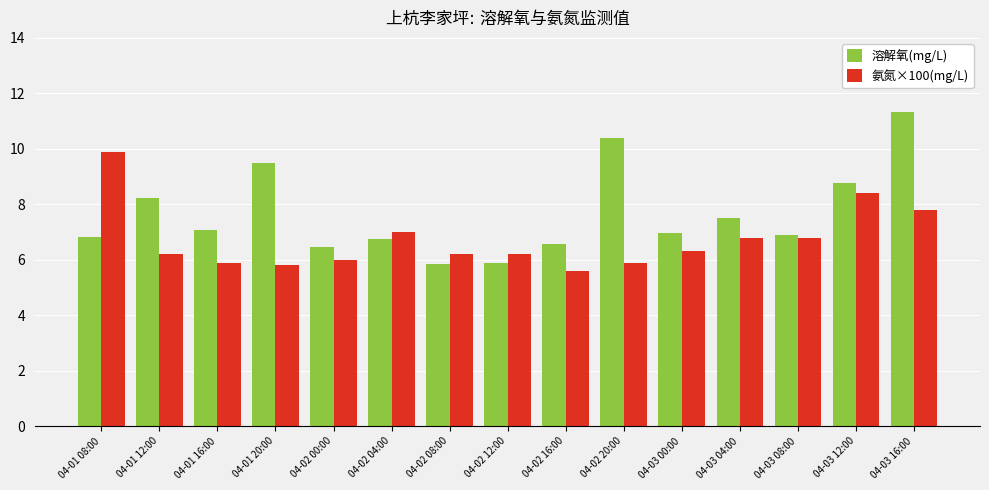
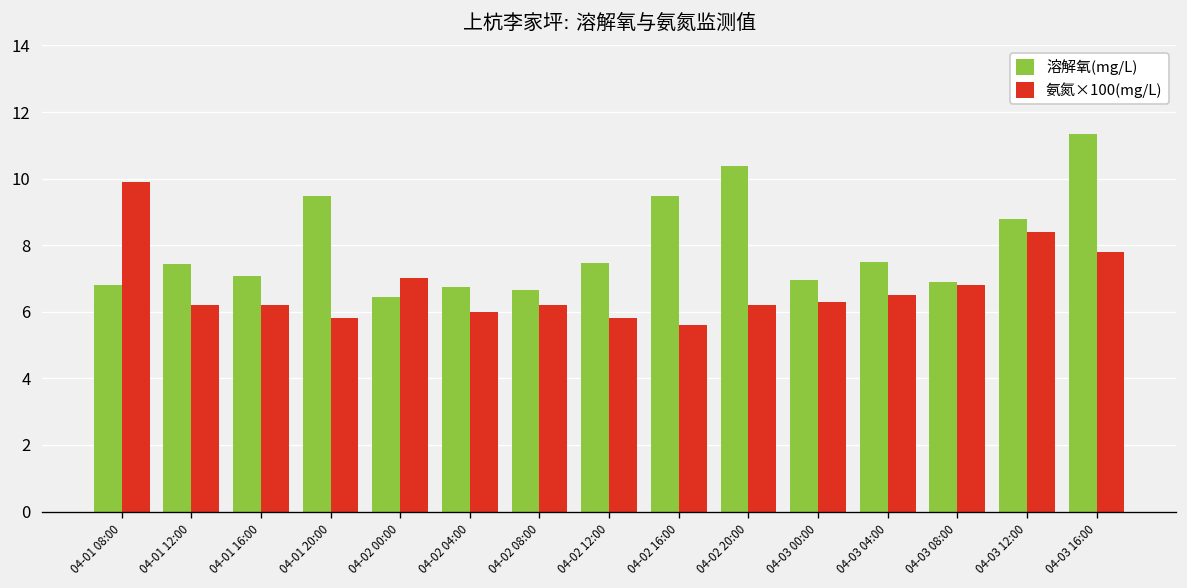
  {
    "溶解氧(mg/L)": {
      "04-01 08:00": 6.8,
-     "04-01 12:00": 8.2,
+     "04-01 12:00": 7.4,
      "04-01 16:00": 7.1,
      "04-01 20:00": 9.5,
      "04-02 00:00": 6.5,
      "04-02 04:00": 6.7,
-     "04-02 08:00": 5.9,
-     "04-02 12:00": 5.9,
-     "04-02 16:00": 6.6,
+     "04-02 08:00": 6.7,
+     "04-02 12:00": 7.5,
+     "04-02 16:00": 9.5,
      "04-02 20:00": 10.4,
      "04-03 00:00": 7.0,
      "04-03 04:00": 7.5,
      "04-03 08:00": 6.9,
      "04-03 12:00": 8.8,
      "04-03 16:00": 11.3
    },
    "氨氮×100(mg/L)": {
      "04-01 08:00": 9.9,
      "04-01 12:00": 6.2,
-     "04-01 16:00": 5.9,
+     "04-01 16:00": 6.2,
      "04-01 20:00": 5.8,
-     "04-02 00:00": 6.0,
-     "04-02 04:00": 7.0,
+     "04-02 00:00": 7.0,
+     "04-02 04:00": 6.0,
      "04-02 08:00": 6.2,
-     "04-02 12:00": 6.2,
+     "04-02 12:00": 5.8,
      "04-02 16:00": 5.6,
-     "04-02 20:00": 5.9,
+     "04-02 20:00": 6.2,
      "04-03 00:00": 6.3,
-     "04-03 04:00": 6.8,
+     "04-03 04:00": 6.5,
      "04-03 08:00": 6.8,
      "04-03 12:00": 8.4,
      "04-03 16:00": 7.8
    }
  }
